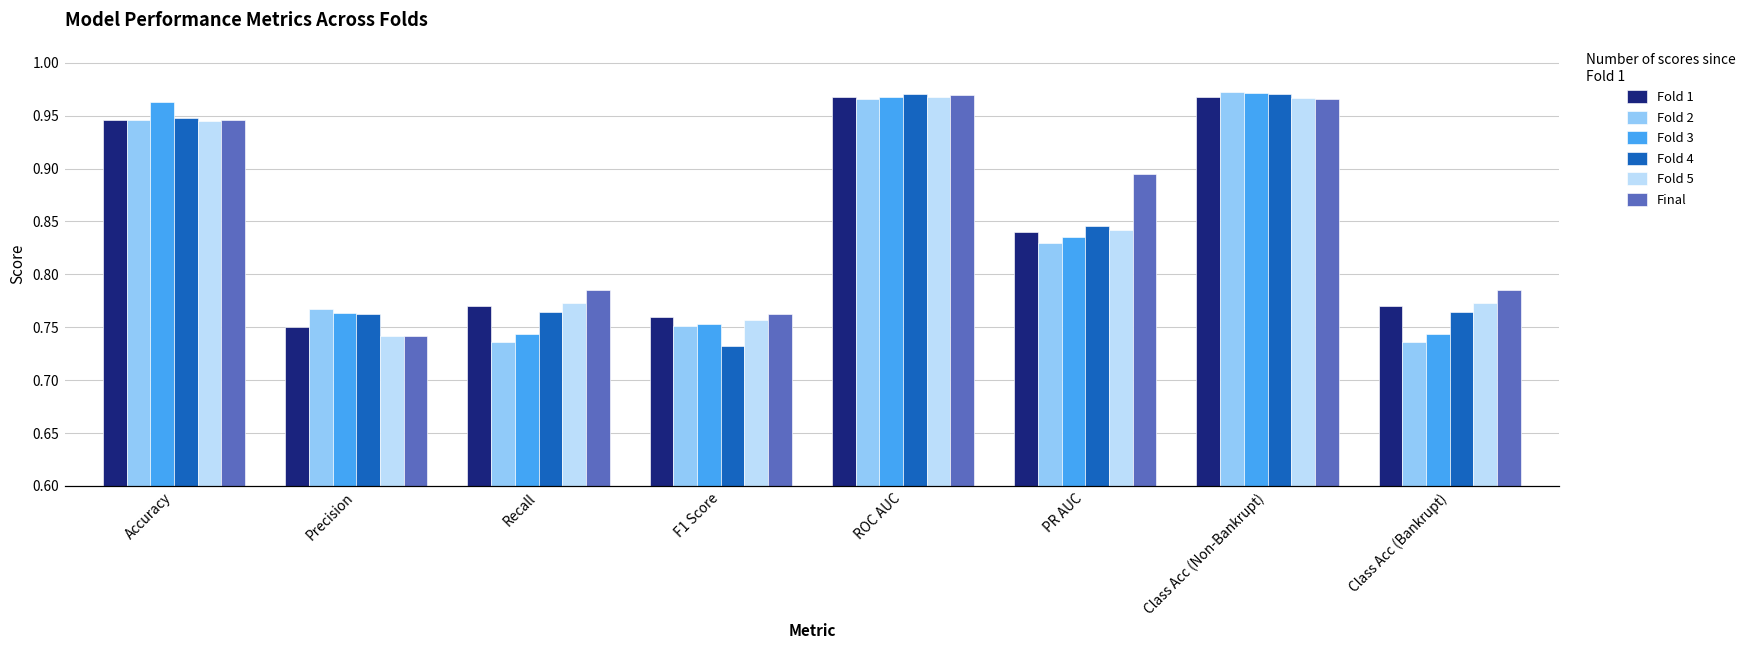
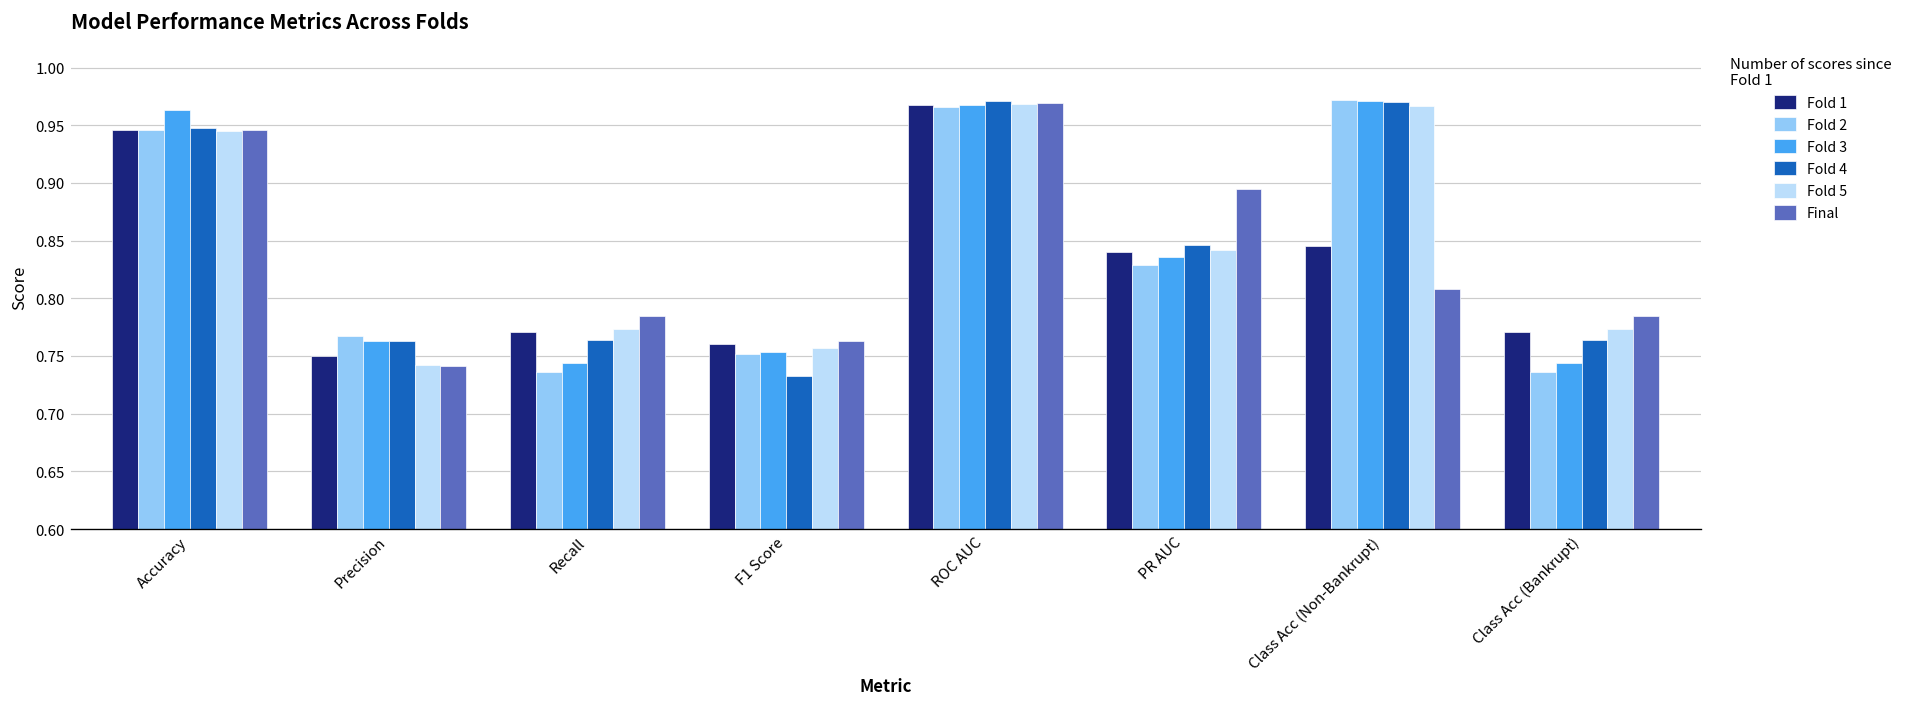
  {
    "Fold 1": {
      "Accuracy": 0.95,
      "Precision": 0.75,
      "Recall": 0.77,
      "F1 Score": 0.76,
      "ROC AUC": 0.97,
      "PR AUC": 0.84,
-     "Class Acc (Non-Bankrupt)": 0.97,
+     "Class Acc (Non-Bankrupt)": 0.85,
      "Class Acc (Bankrupt)": 0.77
    },
    "Fold 3": {
      "Accuracy": 0.96,
      "Precision": 0.76,
      "Recall": 0.74,
      "F1 Score": 0.75,
      "ROC AUC": 0.97,
      "PR AUC": 0.84,
      "Class Acc (Non-Bankrupt)": 0.97,
      "Class Acc (Bankrupt)": 0.74
    },
    "Fold 4": {
      "Accuracy": 0.95,
      "Precision": 0.76,
      "Recall": 0.76,
      "F1 Score": 0.73,
      "ROC AUC": 0.97,
      "PR AUC": 0.85,
      "Class Acc (Non-Bankrupt)": 0.97,
      "Class Acc (Bankrupt)": 0.76
    },
    "Final": {
      "Accuracy": 0.95,
      "Precision": 0.74,
      "Recall": 0.79,
      "F1 Score": 0.76,
      "ROC AUC": 0.97,
      "PR AUC": 0.90,
-     "Class Acc (Non-Bankrupt)": 0.97,
+     "Class Acc (Non-Bankrupt)": 0.81,
      "Class Acc (Bankrupt)": 0.79
    }
  }
